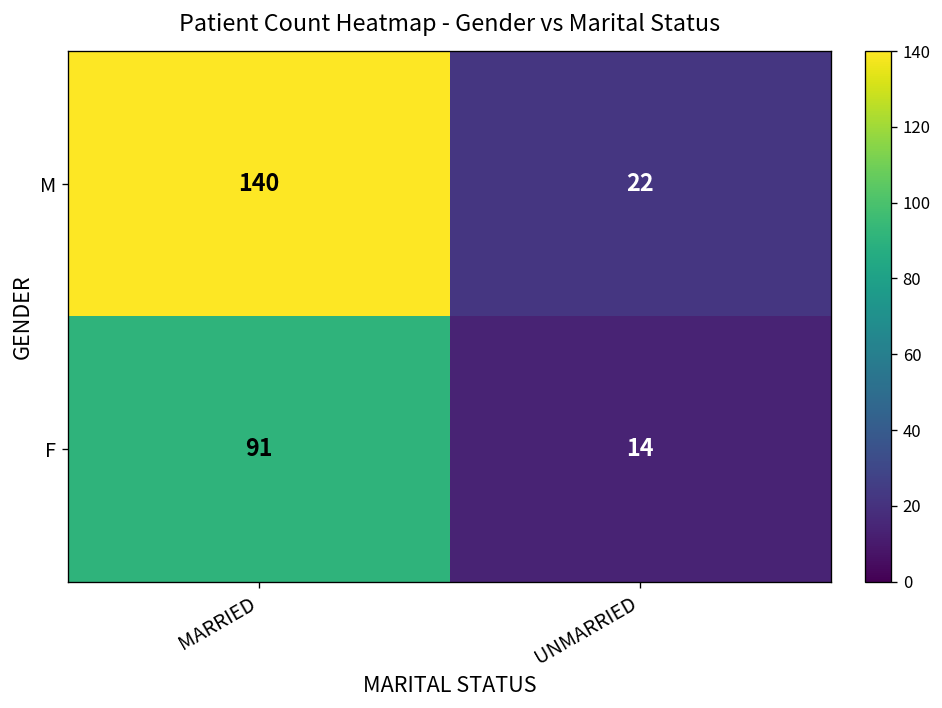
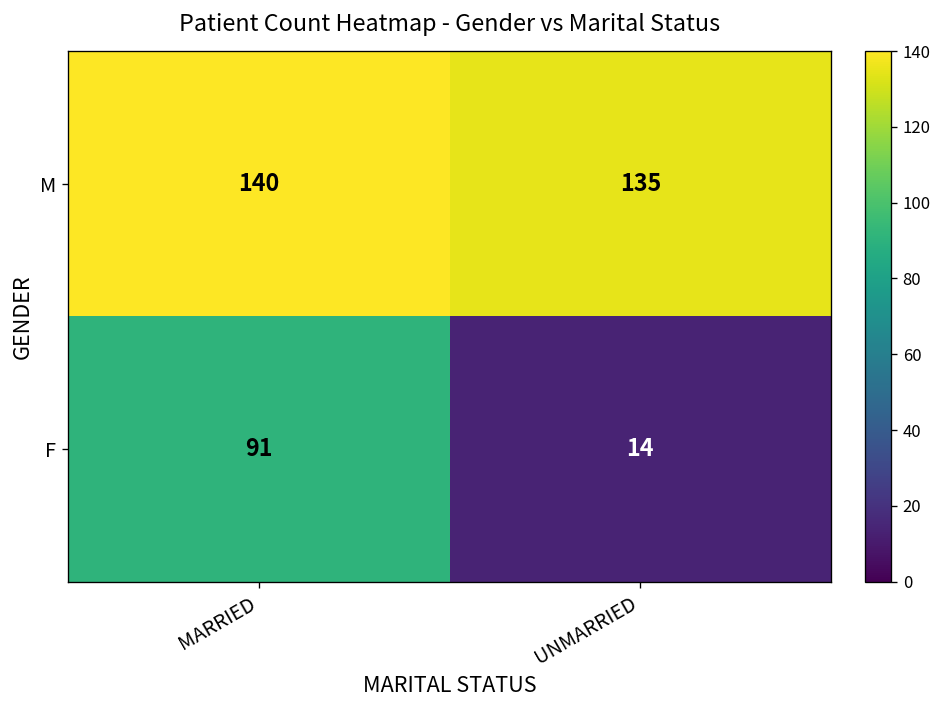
  {
    "M": {
      "MARRIED": 140,
-     "UNMARRIED": 22
+     "UNMARRIED": 135
    },
    "F": {
      "MARRIED": 91,
      "UNMARRIED": 14
    }
  }
